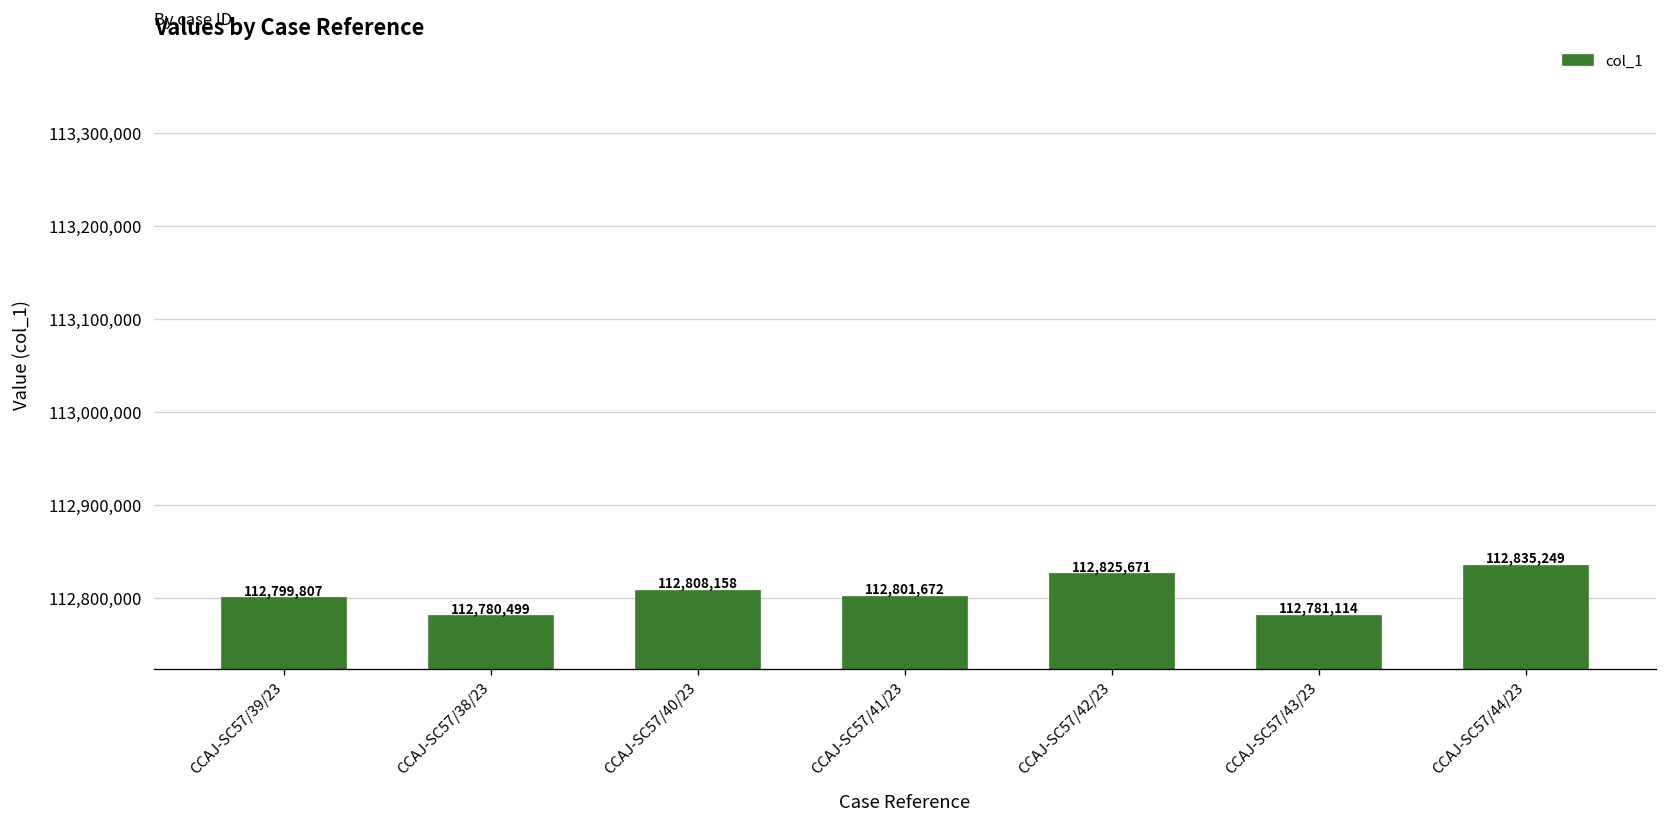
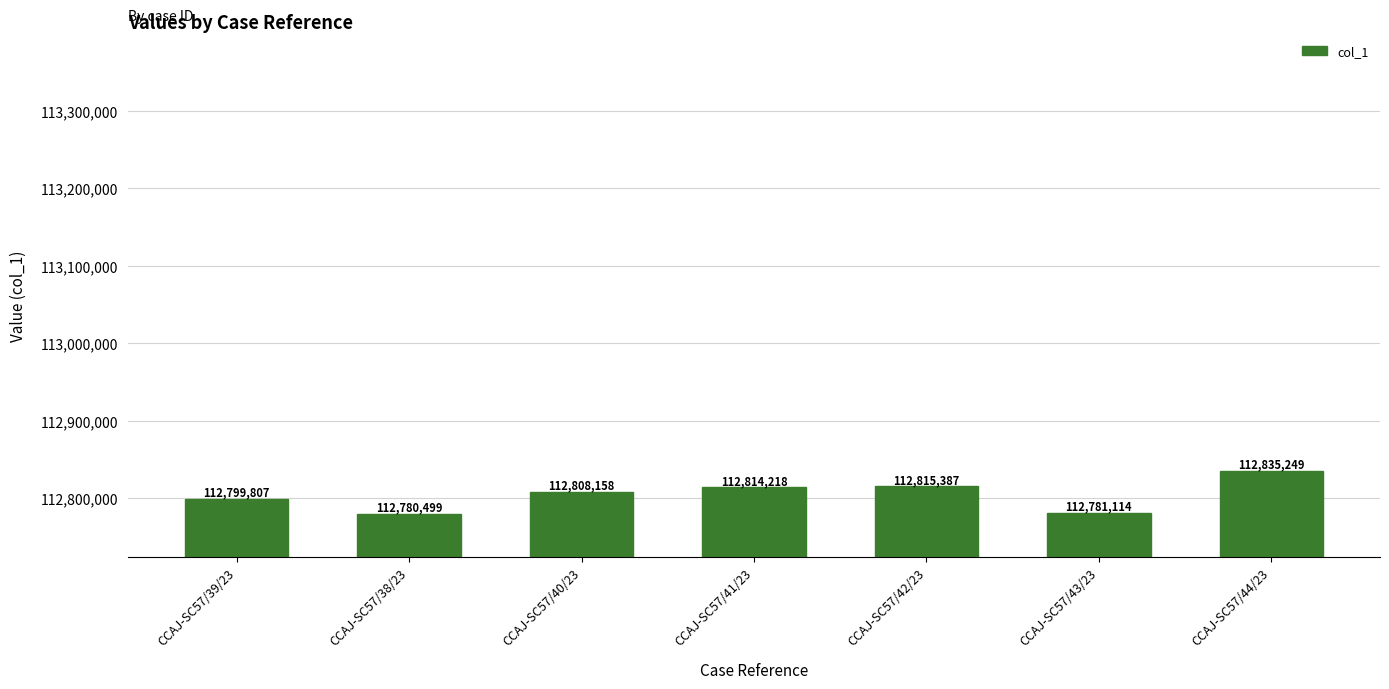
  {
    "CCAJ-SC57/39/23": "112,799,807",
    "CCAJ-SC57/38/23": "112,780,499",
    "CCAJ-SC57/40/23": "112,808,158",
-   "CCAJ-SC57/41/23": "112,801,672",
-   "CCAJ-SC57/42/23": "112,825,671",
+   "CCAJ-SC57/41/23": "112,814,218",
+   "CCAJ-SC57/42/23": "112,815,387",
    "CCAJ-SC57/43/23": "112,781,114",
    "CCAJ-SC57/44/23": "112,835,249"
  }
